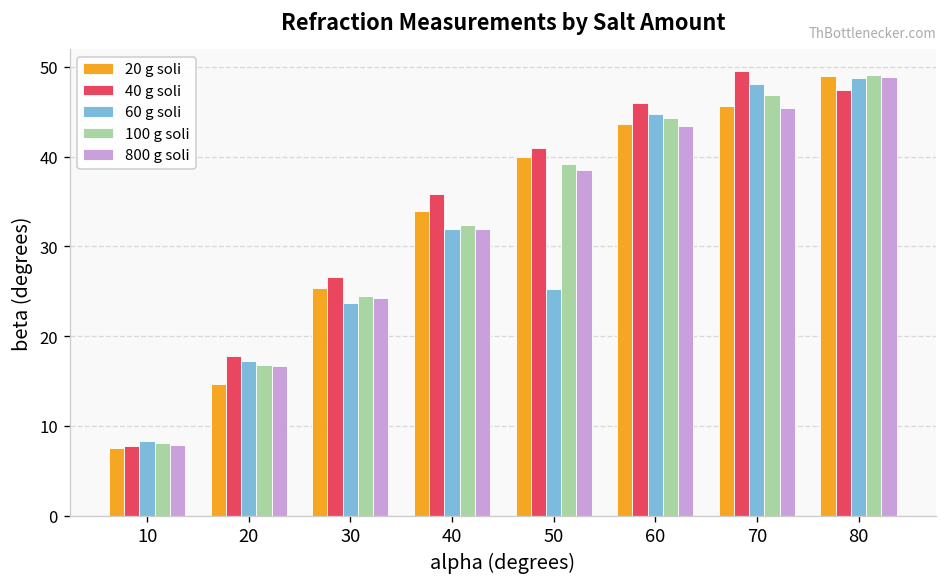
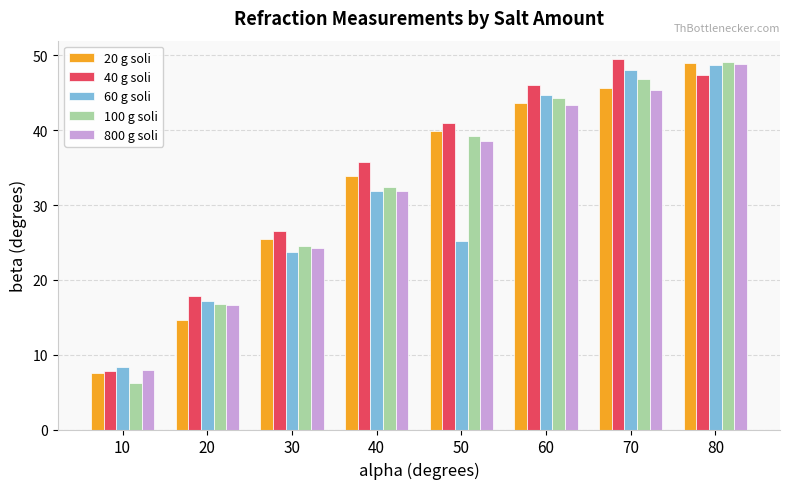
  {
    "20 g soli": {
      "10": 8,
      "20": 15,
      "30": 25,
      "40": 34,
      "50": 40,
      "60": 44,
      "70": 46,
      "80": 49
    },
    "40 g soli": {
      "10": 8,
      "20": 18,
      "30": 27,
      "40": 36,
      "50": 41,
      "60": 46,
      "70": 50,
      "80": 47
    },
    "60 g soli": {
      "10": 8,
      "20": 17,
      "30": 24,
      "40": 32,
      "50": 25,
      "60": 45,
      "70": 48,
      "80": 49
    },
    "100 g soli": {
-     "10": 8,
+     "10": 6,
      "20": 17,
      "30": 25,
      "40": 32,
      "50": 39,
      "60": 44,
      "70": 47,
      "80": 49
    },
    "800 g soli": {
      "10": 8,
      "20": 17,
      "30": 24,
      "40": 32,
      "50": 39,
      "60": 43,
      "70": 45,
      "80": 49
    }
  }
